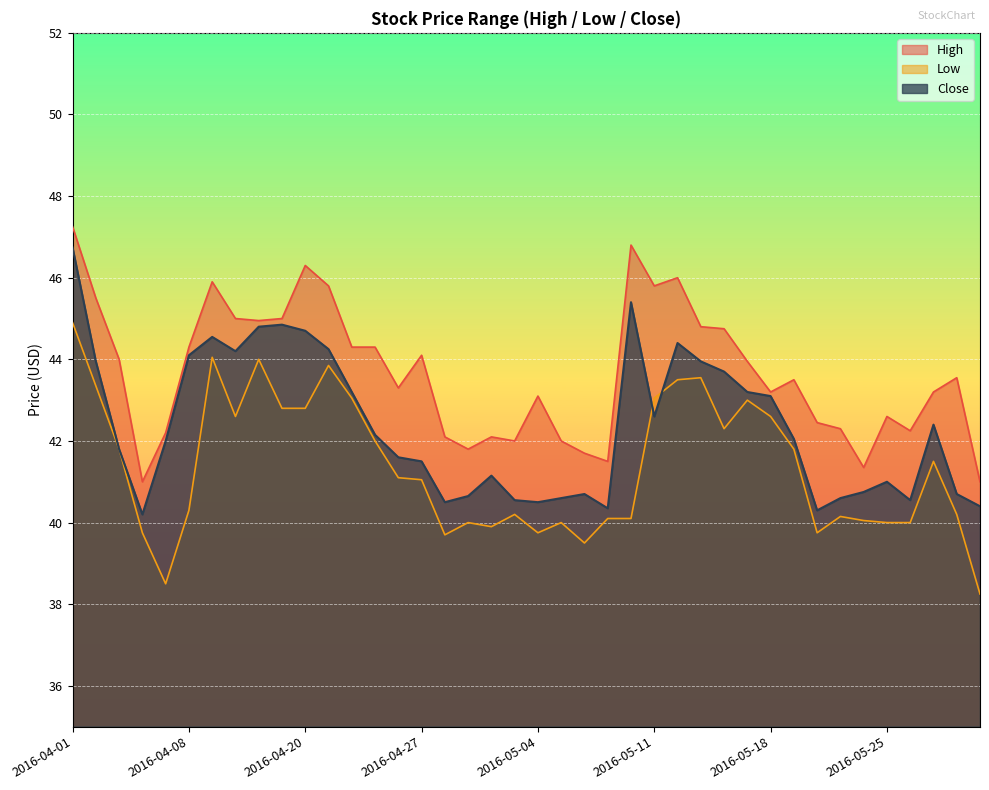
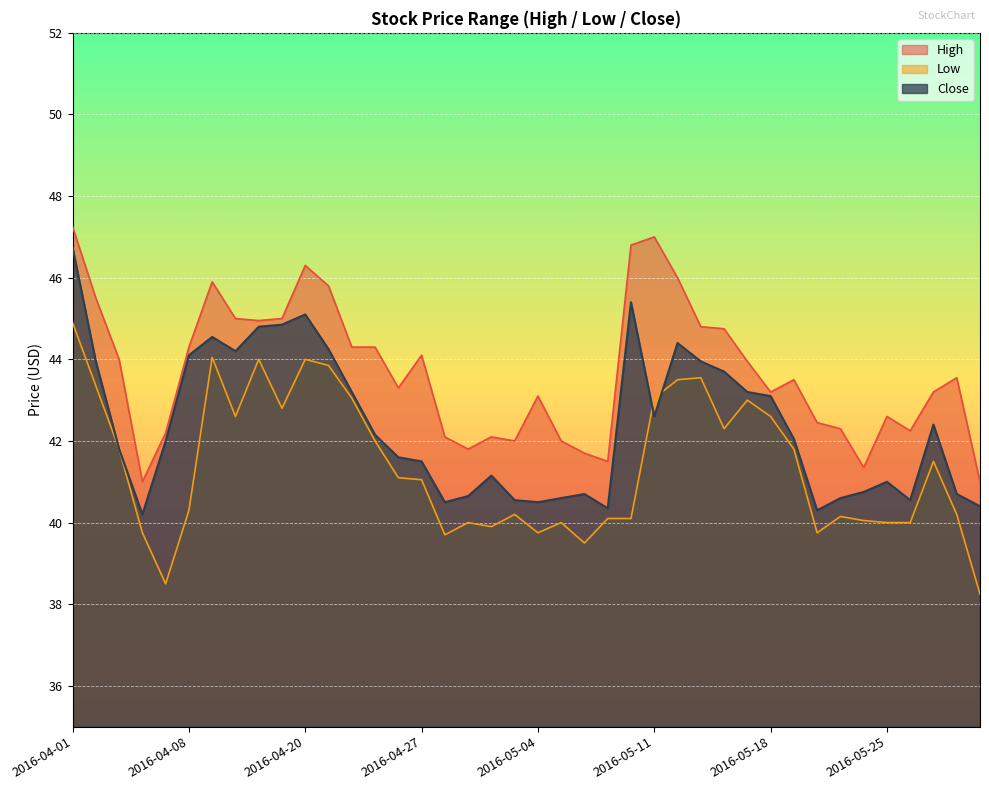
  {
    "High": {
      "2016-04-01": 47.3,
      "2016-04-08": 44.3,
      "2016-04-20": 46.3,
      "2016-04-27": 44.1,
      "2016-05-04": 43.1,
-     "2016-05-11": 45.8,
+     "2016-05-11": 47.0,
      "2016-05-18": 43.2,
      "2016-05-25": 42.6
    },
    "Low": {
      "2016-04-01": 44.9,
      "2016-04-08": 40.3,
-     "2016-04-20": 42.8,
+     "2016-04-20": 44.0,
      "2016-04-27": 41.1,
      "2016-05-04": 39.8,
      "2016-05-11": 43.1,
      "2016-05-18": 42.6,
      "2016-05-25": 40.0
    },
    "Close": {
      "2016-04-01": 46.7,
      "2016-04-08": 44.1,
-     "2016-04-20": 44.7,
+     "2016-04-20": 45.1,
      "2016-04-27": 41.5,
      "2016-05-04": 40.5,
      "2016-05-11": 42.6,
      "2016-05-18": 43.1,
      "2016-05-25": 41.0
    }
  }
